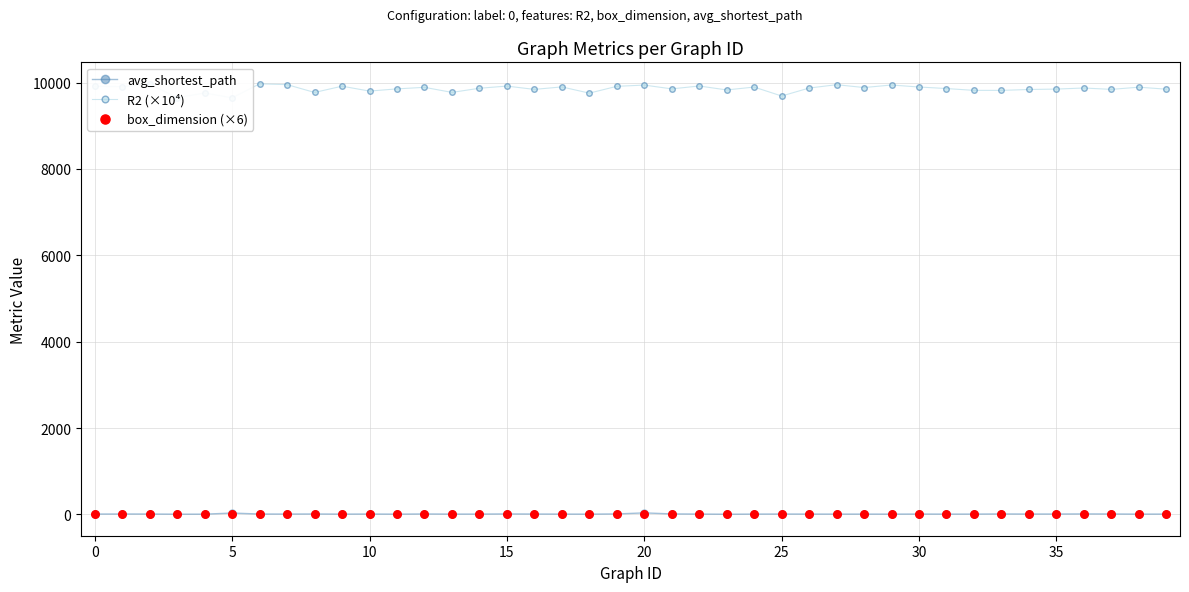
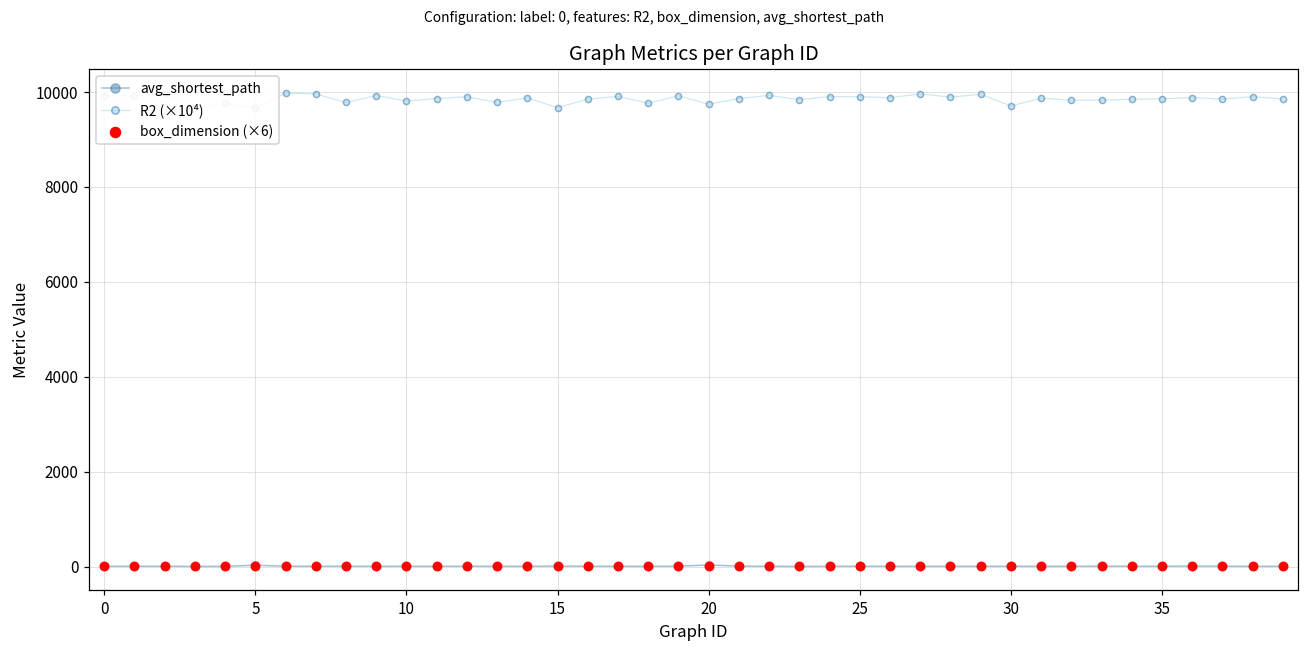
  {
    "R2 (×10⁴)": {
      "10": 9800,
-     "15": 9900,
-     "20": 9900,
-     "25": 9700,
-     "30": 9900,
+     "15": 9700,
+     "20": 9700,
+     "25": 9900,
+     "30": 9700,
      "35": 9900
    }
  }
